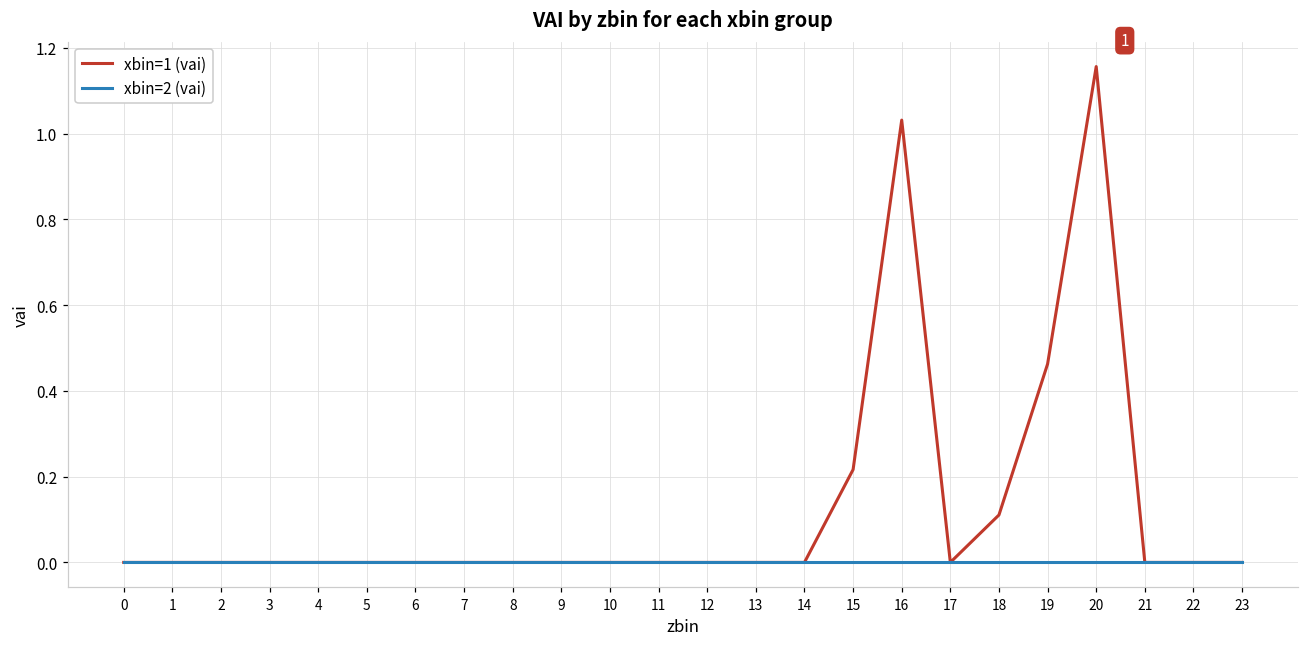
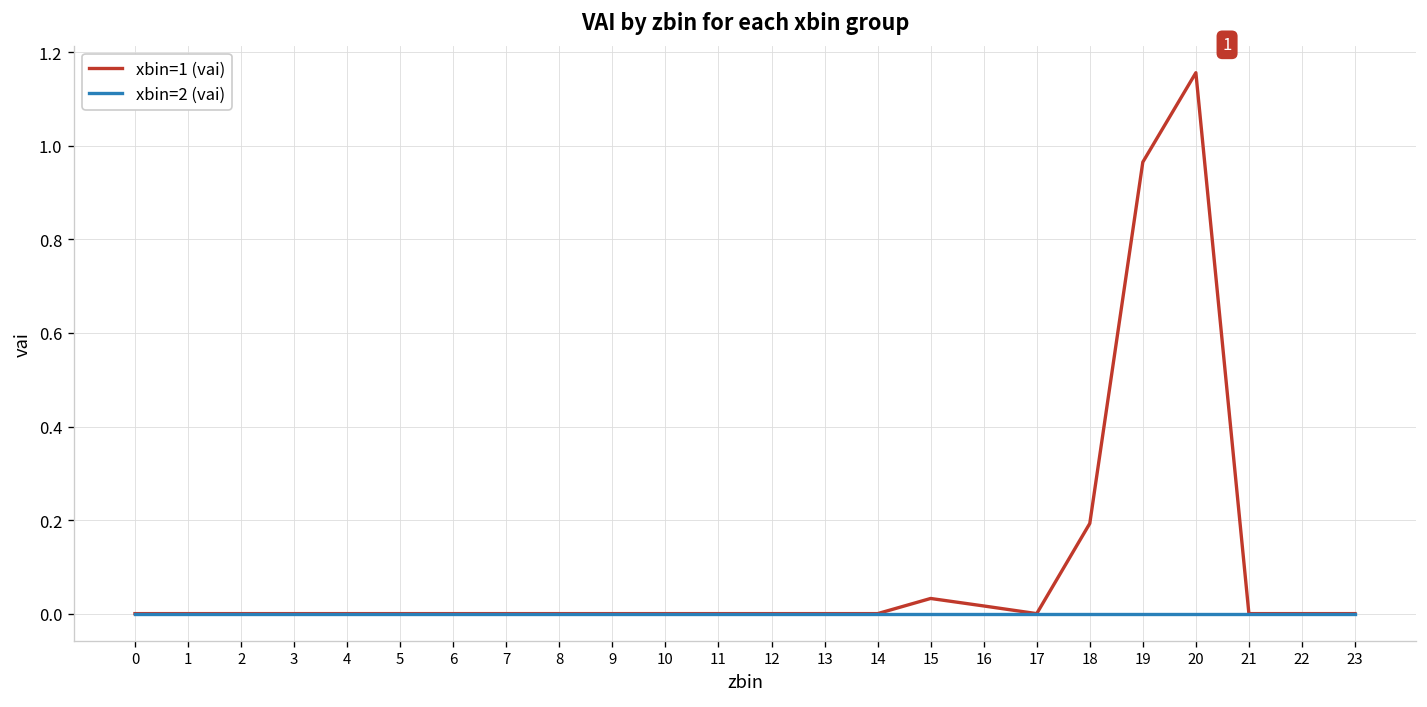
  {
    "xbin=1 (vai)": {
-     "15": 0.22,
-     "16": 1.03,
-     "18": 0.11,
-     "19": 0.46
+     "15": 0.03,
+     "16": 0.02,
+     "18": 0.19,
+     "19": 0.97
    },
    "xbin=2 (vai)": {
      "15": 0.00,
      "16": 0.00,
      "18": 0.00,
      "19": 0.00,
      "20": 0.00
    }
  }
